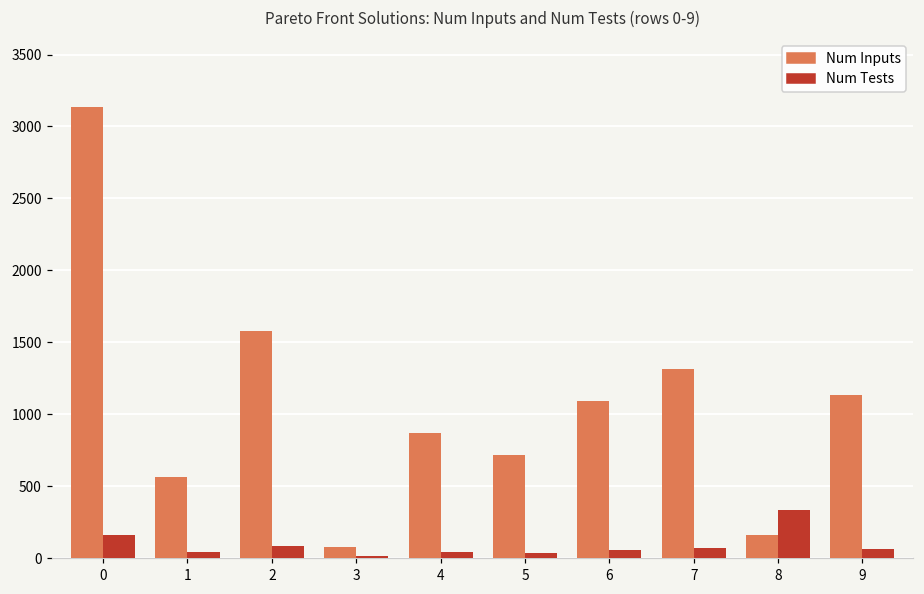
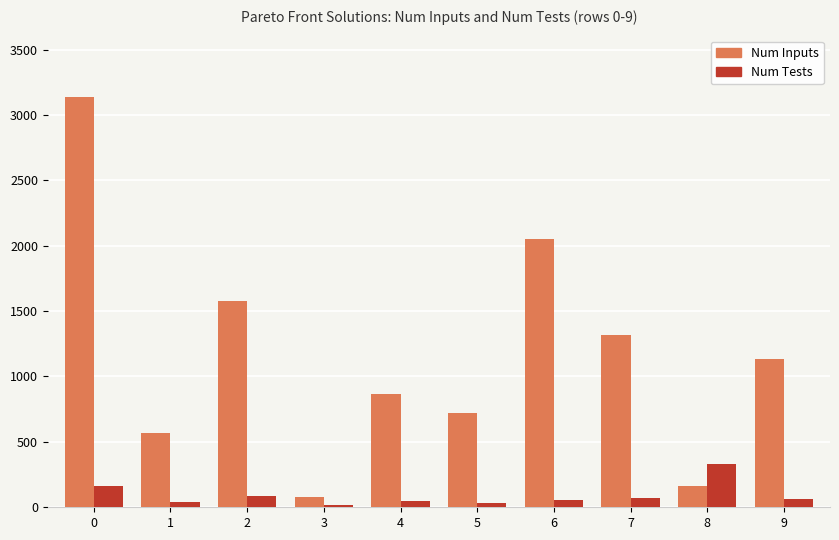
  {
    "Num Inputs": {
      "0": 3140,
      "1": 570,
      "2": 1580,
      "3": 80,
      "4": 870,
      "5": 720,
-     "6": 1090,
+     "6": 2050,
      "7": 1310,
      "8": 160,
      "9": 1130
    },
    "Num Tests": {
      "0": 160,
      "1": 40,
      "2": 80,
      "4": 50,
      "5": 30,
      "6": 60,
      "7": 70,
      "8": 330,
      "9": 70
    }
  }
